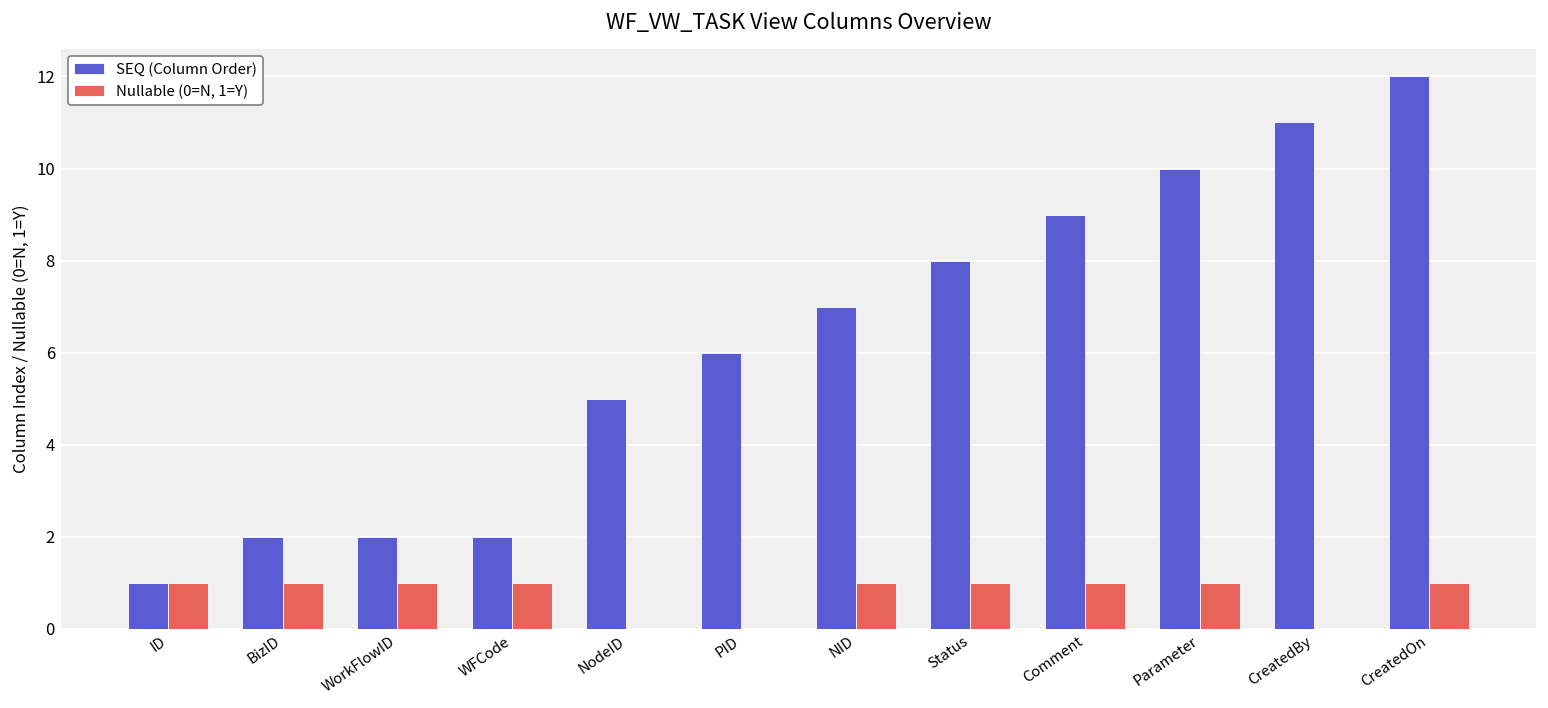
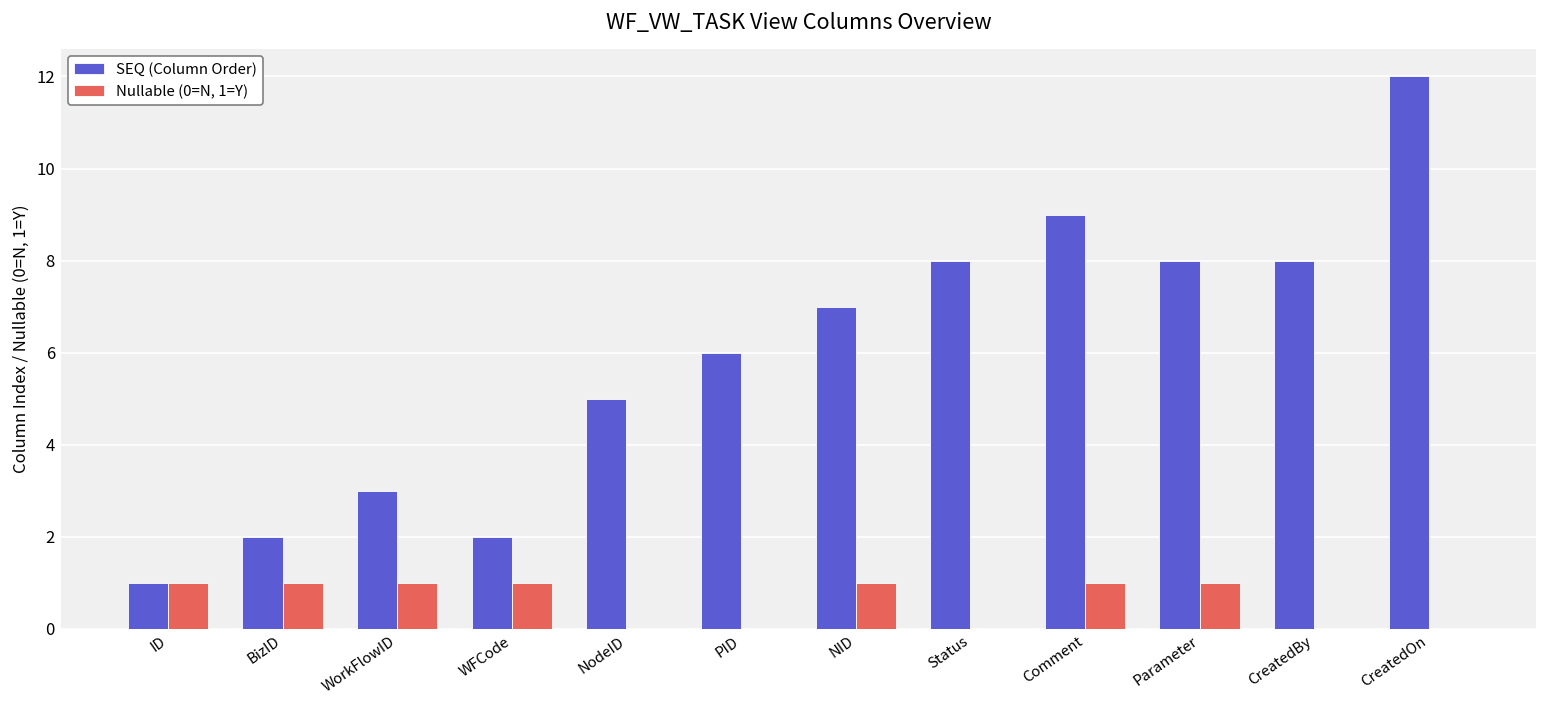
  {
    "SEQ (Column Order)": {
      "ID": 1,
      "BizID": 2,
-     "WorkFlowID": 2,
+     "WorkFlowID": 3,
      "WFCode": 2,
      "NodeID": 5,
      "PID": 6,
      "NID": 7,
      "Status": 8,
      "Comment": 9,
-     "Parameter": 10,
-     "CreatedBy": 11,
+     "Parameter": 8,
+     "CreatedBy": 8,
      "CreatedOn": 12
    },
    "Nullable (0=N, 1=Y)": {
      "ID": 1,
      "BizID": 1,
      "WorkFlowID": 1,
      "WFCode": 1,
      "NodeID": 0,
      "PID": 0,
      "NID": 1,
-     "Status": 1,
+     "Status": 0,
      "Comment": 1,
      "Parameter": 1,
      "CreatedBy": 0,
-     "CreatedOn": 1
+     "CreatedOn": 0
    }
  }
